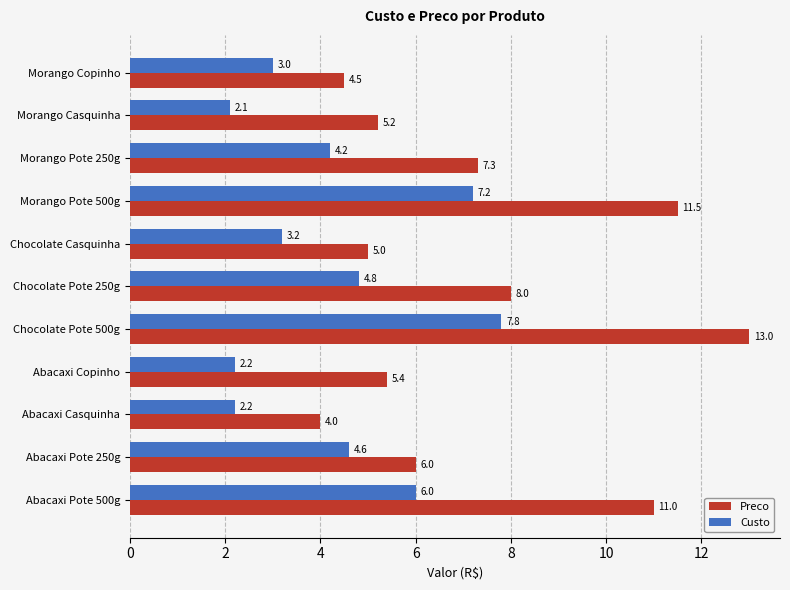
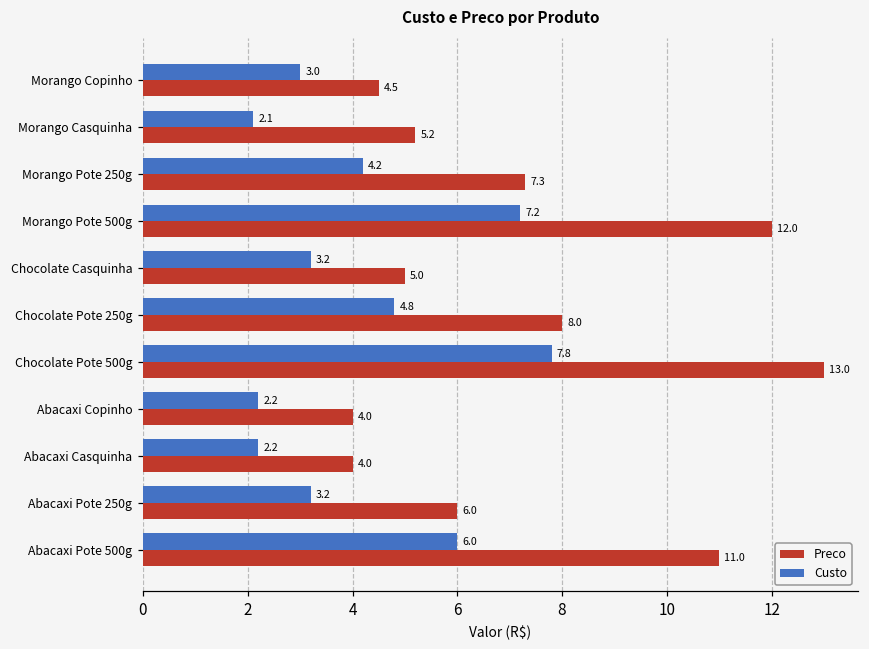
  {
    "Preco": {
      "Morango Copinho": 4.5,
      "Morango Casquinha": 5.2,
      "Morango Pote 250g": 7.3,
-     "Morango Pote 500g": 11.5,
+     "Morango Pote 500g": 12.0,
      "Chocolate Casquinha": 5.0,
      "Chocolate Pote 250g": 8.0,
      "Chocolate Pote 500g": 13.0,
-     "Abacaxi Copinho": 5.4,
+     "Abacaxi Copinho": 4.0,
      "Abacaxi Casquinha": 4.0,
      "Abacaxi Pote 250g": 6.0,
      "Abacaxi Pote 500g": 11.0
    },
    "Custo": {
      "Morango Copinho": 3.0,
      "Morango Casquinha": 2.1,
      "Morango Pote 250g": 4.2,
      "Morango Pote 500g": 7.2,
      "Chocolate Casquinha": 3.2,
      "Chocolate Pote 250g": 4.8,
      "Chocolate Pote 500g": 7.8,
      "Abacaxi Copinho": 2.2,
      "Abacaxi Casquinha": 2.2,
-     "Abacaxi Pote 250g": 4.6,
+     "Abacaxi Pote 250g": 3.2,
      "Abacaxi Pote 500g": 6.0
    }
  }
